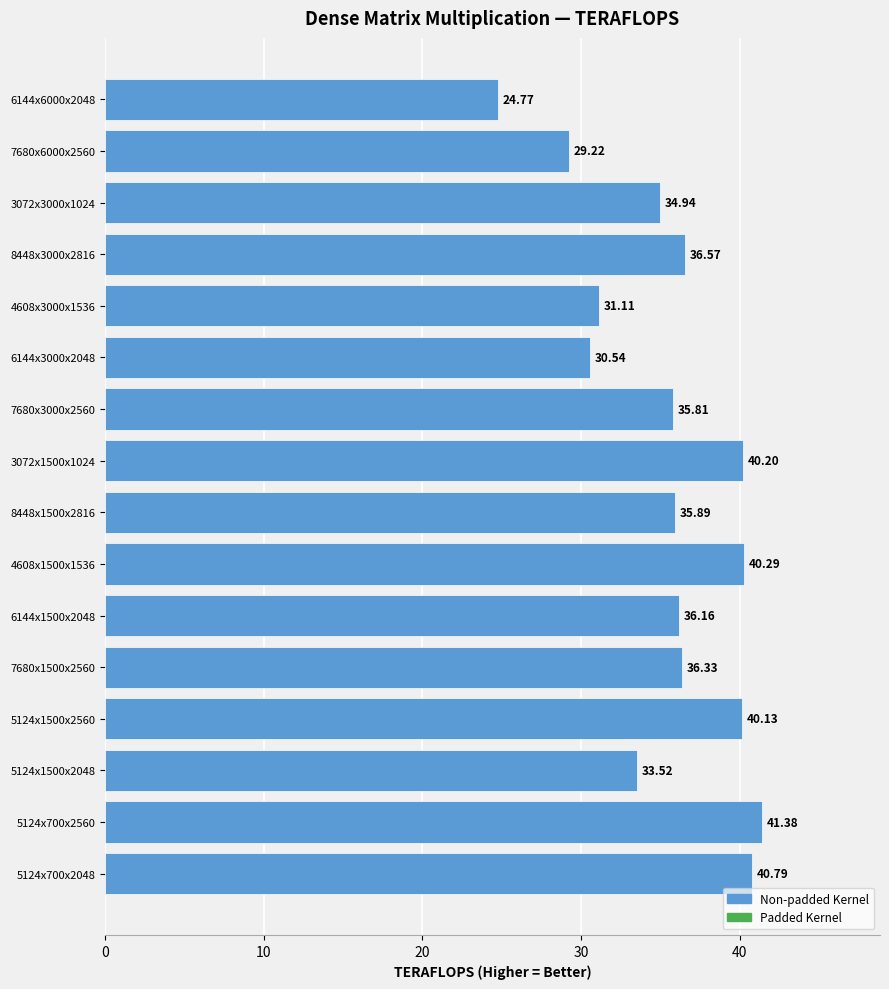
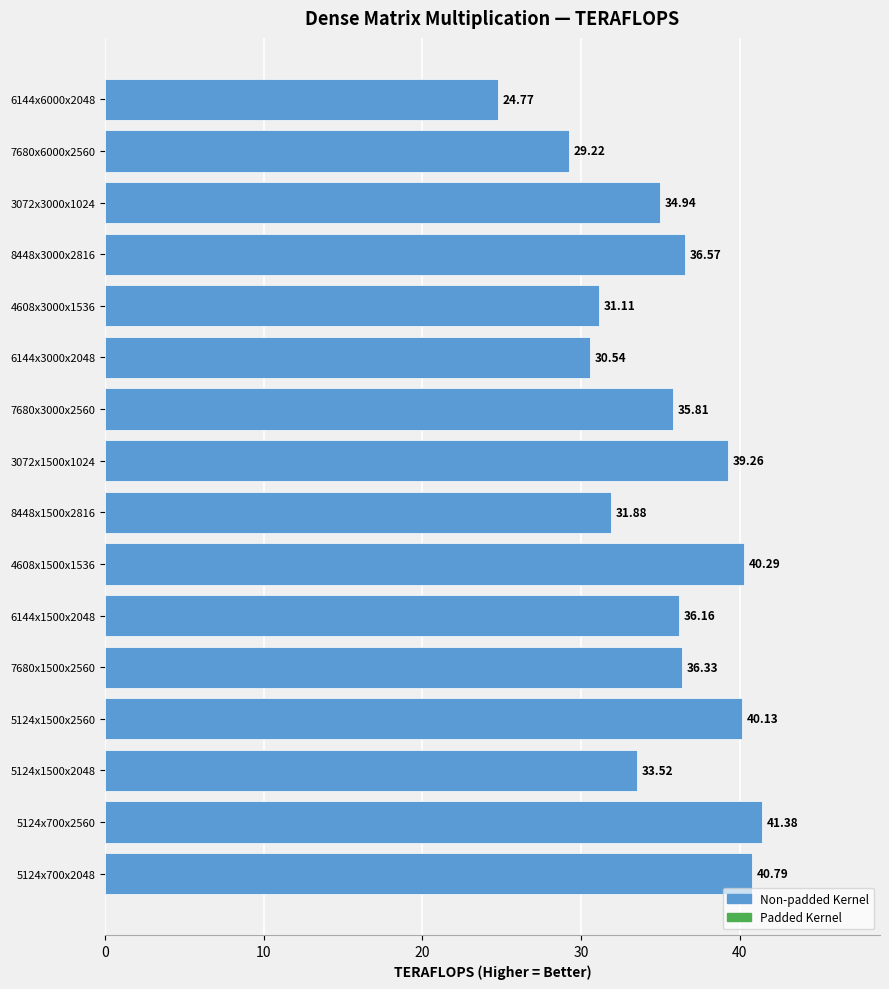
  {
    "6144x6000x2048": 24.77,
    "7680x6000x2560": 29.22,
    "3072x3000x1024": 34.94,
    "8448x3000x2816": 36.57,
    "4608x3000x1536": 31.11,
    "6144x3000x2048": 30.54,
    "7680x3000x2560": 35.81,
-   "3072x1500x1024": 40.20,
-   "8448x1500x2816": 35.89,
+   "3072x1500x1024": 39.26,
+   "8448x1500x2816": 31.88,
    "4608x1500x1536": 40.29,
    "6144x1500x2048": 36.16,
    "7680x1500x2560": 36.33,
    "5124x1500x2560": 40.13,
    "5124x1500x2048": 33.52,
    "5124x700x2560": 41.38,
    "5124x700x2048": 40.79
  }
